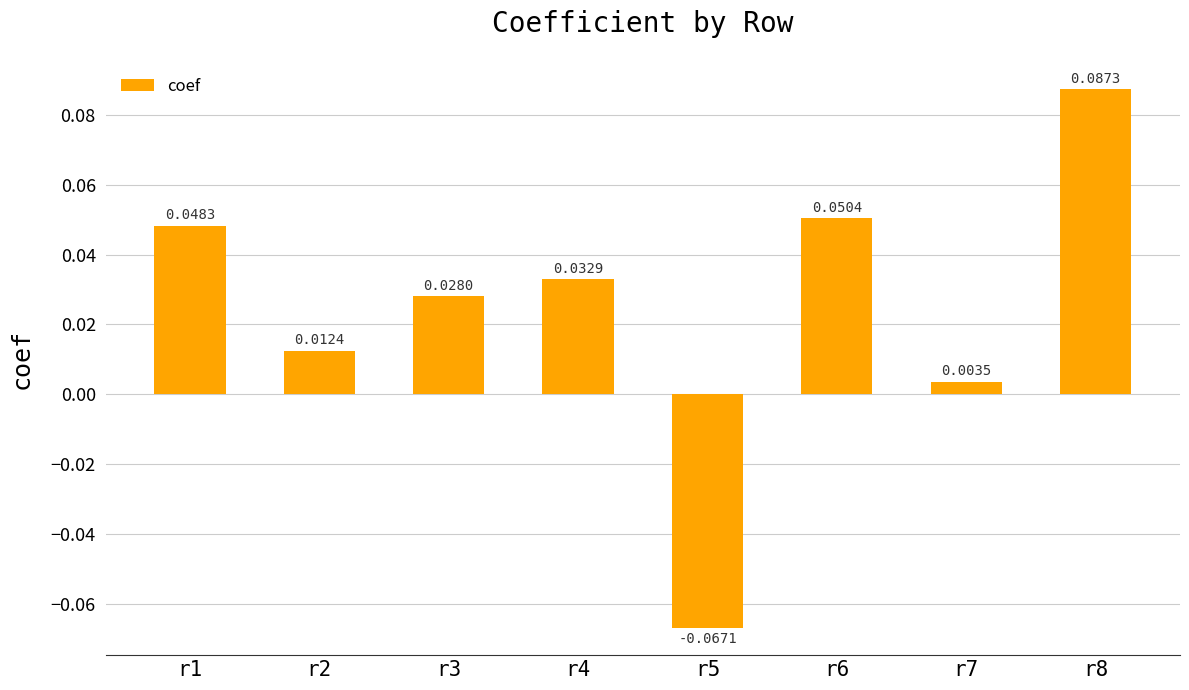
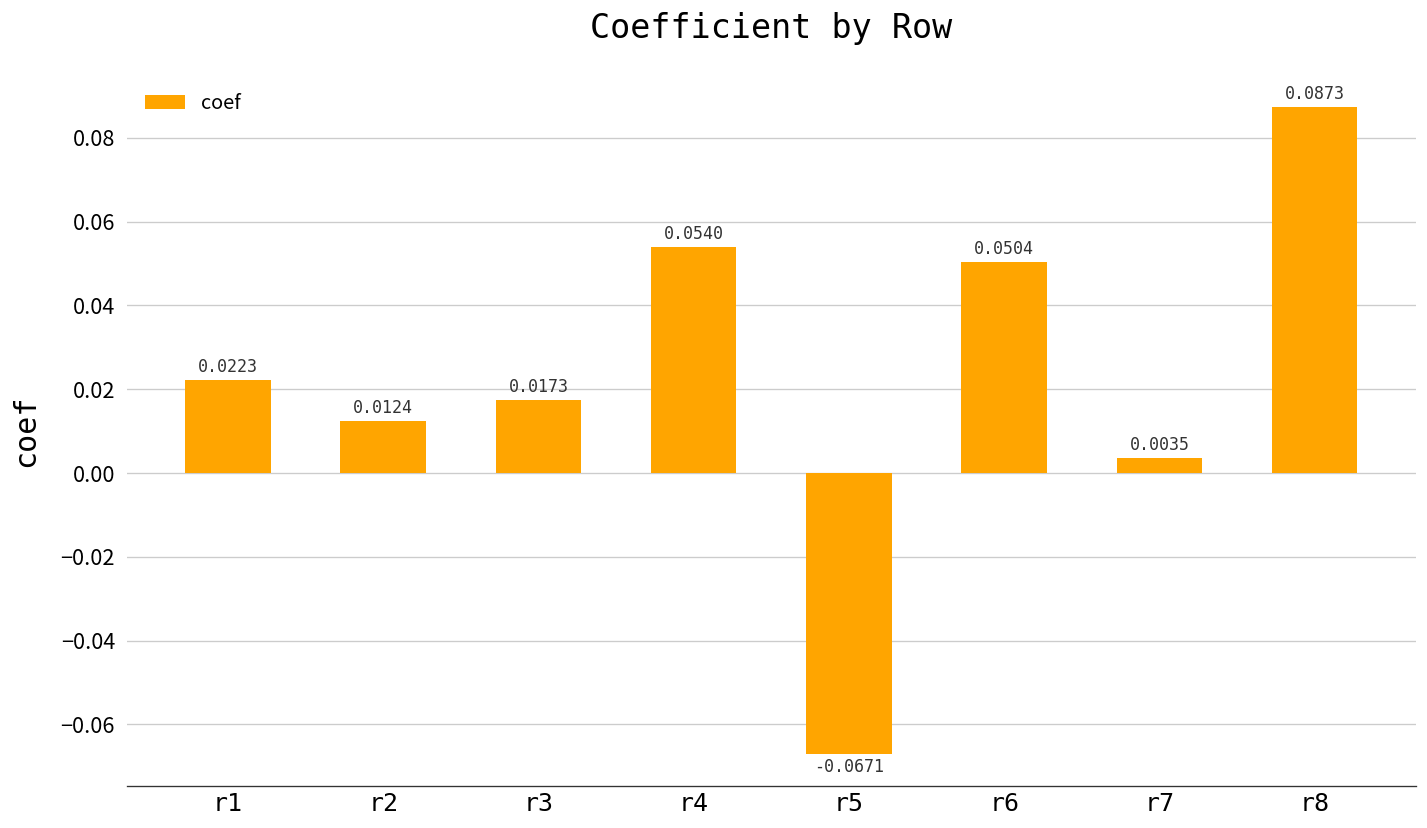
  {
-   "r1": 0.0483,
+   "r1": 0.0223,
    "r2": 0.0124,
-   "r3": 0.0280,
-   "r4": 0.0329,
+   "r3": 0.0173,
+   "r4": 0.0540,
    "r5": -0.0671,
    "r6": 0.0504,
    "r7": 0.0035,
    "r8": 0.0873
  }
